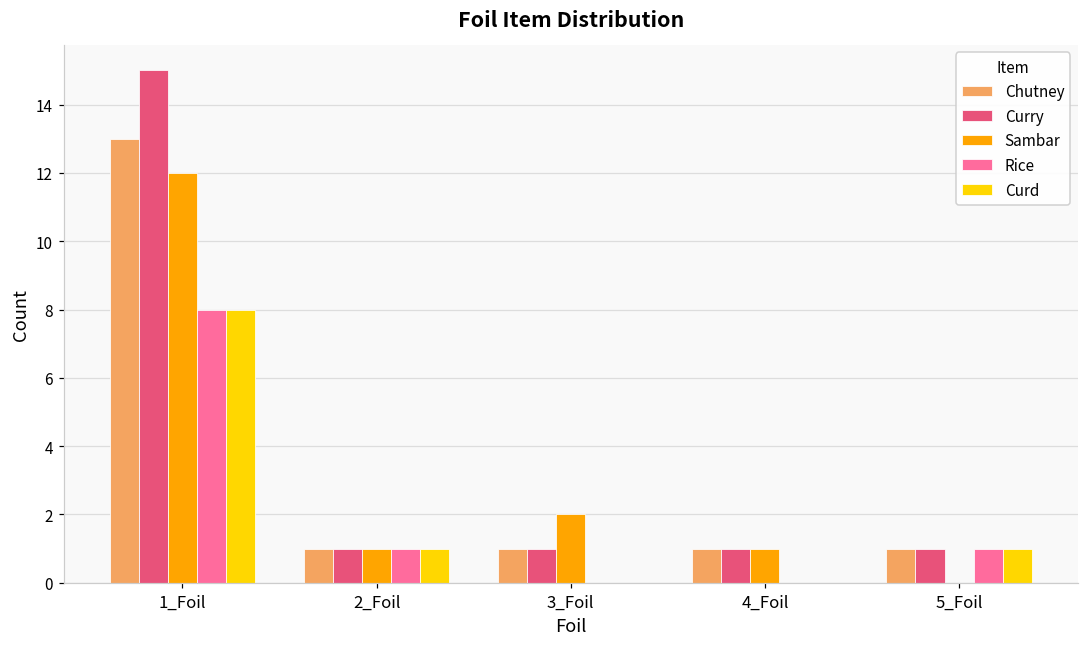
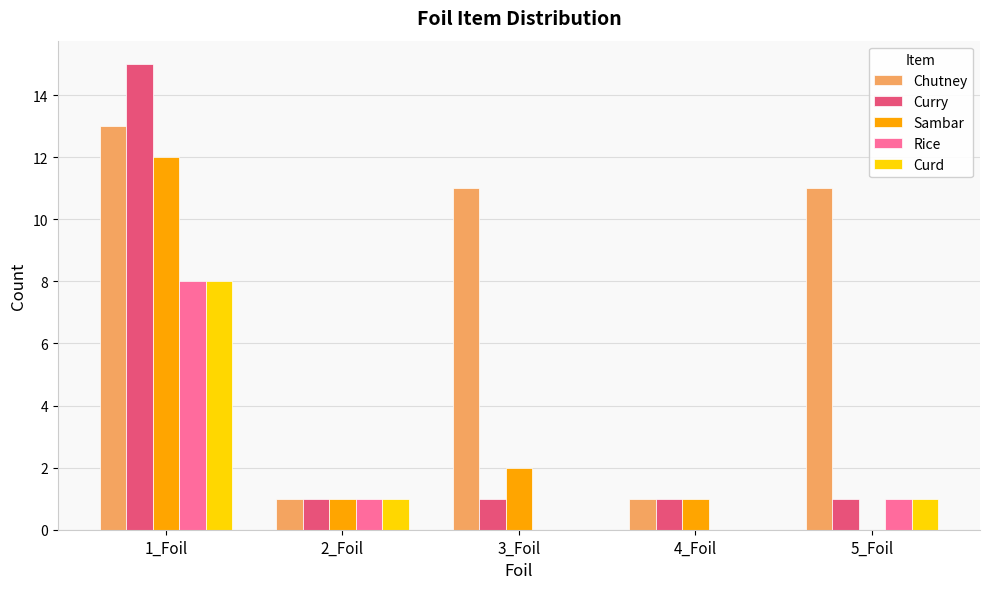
  {
    "Chutney": {
      "1_Foil": 13,
      "2_Foil": 1,
-     "3_Foil": 1,
+     "3_Foil": 11,
      "4_Foil": 1,
-     "5_Foil": 1
+     "5_Foil": 11
    }
  }
